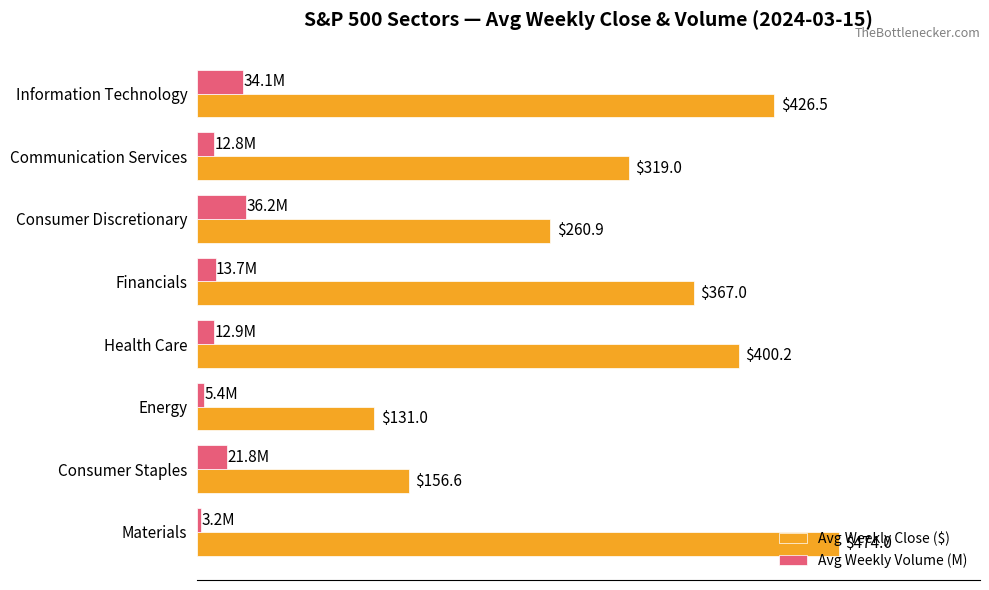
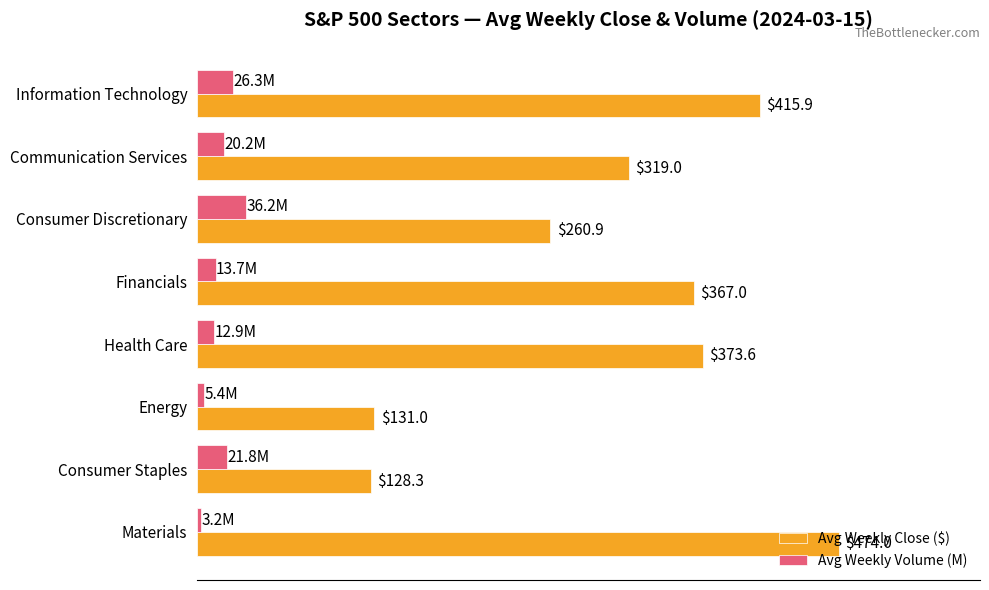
  {
    "Avg Weekly Close ($)": {
-     "Information Technology": "$426.5",
+     "Information Technology": "$415.9",
      "Communication Services": "$319.0",
      "Consumer Discretionary": "$260.9",
      "Financials": "$367.0",
-     "Health Care": "$400.2",
+     "Health Care": "$373.6",
      "Energy": "$131.0",
-     "Consumer Staples": "$156.6",
+     "Consumer Staples": "$128.3",
      "Materials": "$474.0"
    },
    "Avg Weekly Volume (M)": {
-     "Information Technology": "34.1M",
-     "Communication Services": "12.8M",
+     "Information Technology": "26.3M",
+     "Communication Services": "20.2M",
      "Consumer Discretionary": "36.2M",
      "Financials": "13.7M",
      "Health Care": "12.9M",
      "Energy": "5.4M",
      "Consumer Staples": "21.8M",
      "Materials": "3.2M"
    }
  }
